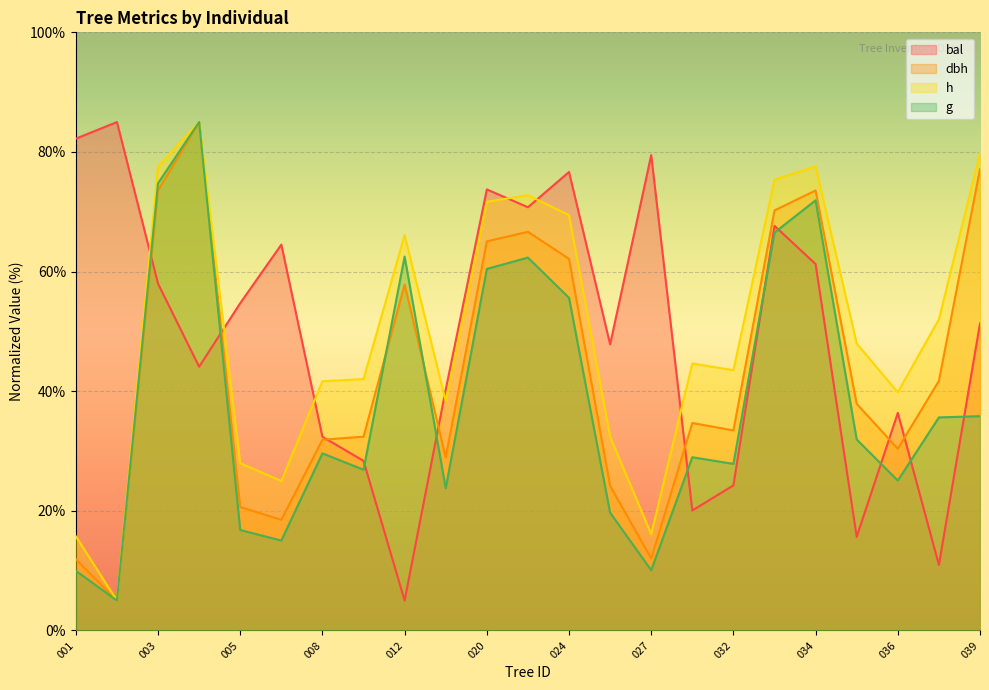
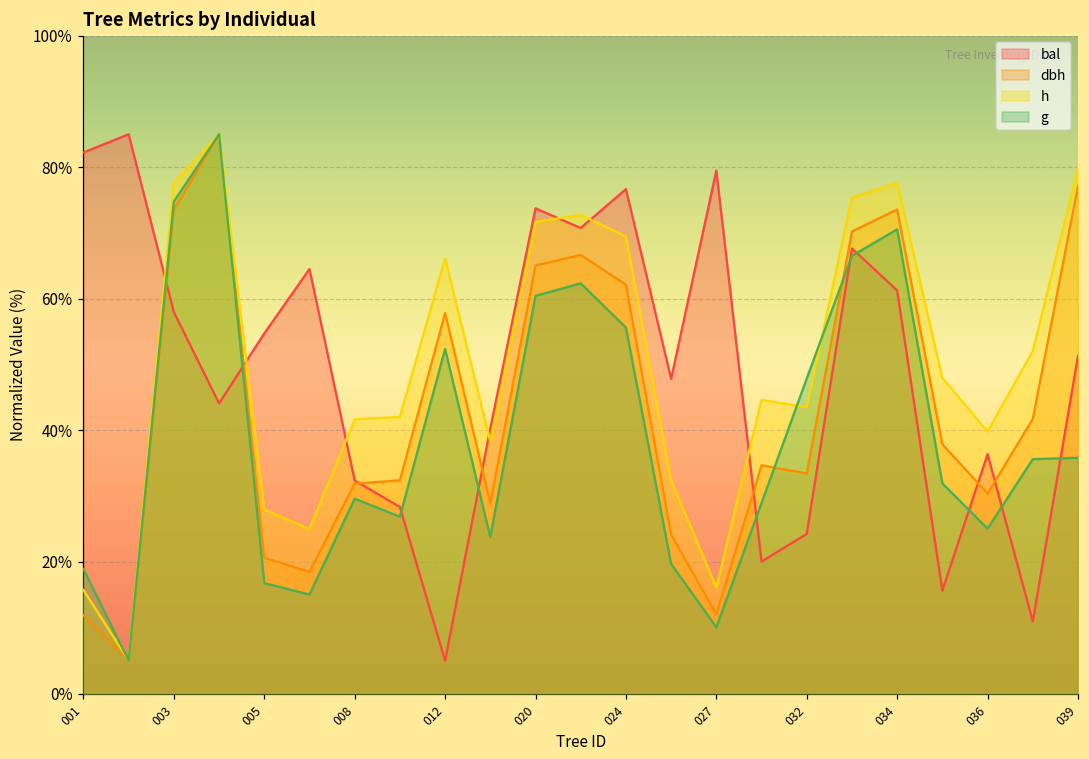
  {
    "g": {
-     "001": "10%",
+     "001": "19%",
      "003": "75%",
      "005": "17%",
      "008": "30%",
-     "012": "63%",
+     "012": "52%",
      "020": "60%",
      "024": "56%",
      "027": "10%",
-     "032": "28%",
-     "034": "72%",
+     "032": "48%",
+     "034": "71%",
      "036": "25%",
      "039": "36%"
    }
  }
